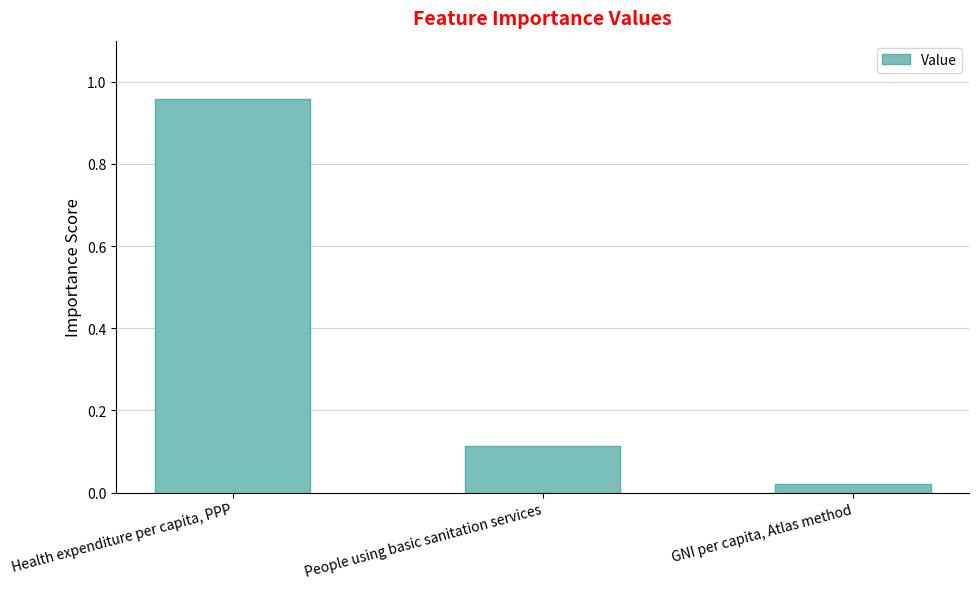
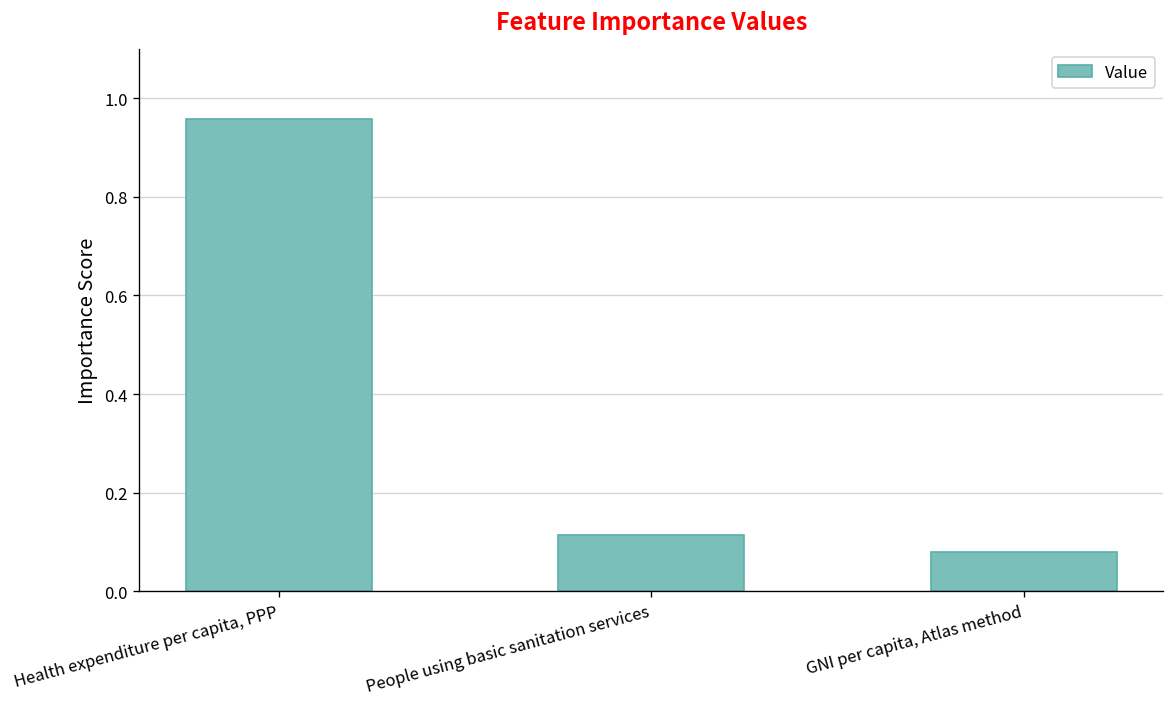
  {
    "Health expenditure per capita, PPP": 0.96,
    "People using basic sanitation services": 0.11,
-   "GNI per capita, Atlas method": 0.02
+   "GNI per capita, Atlas method": 0.08
  }
